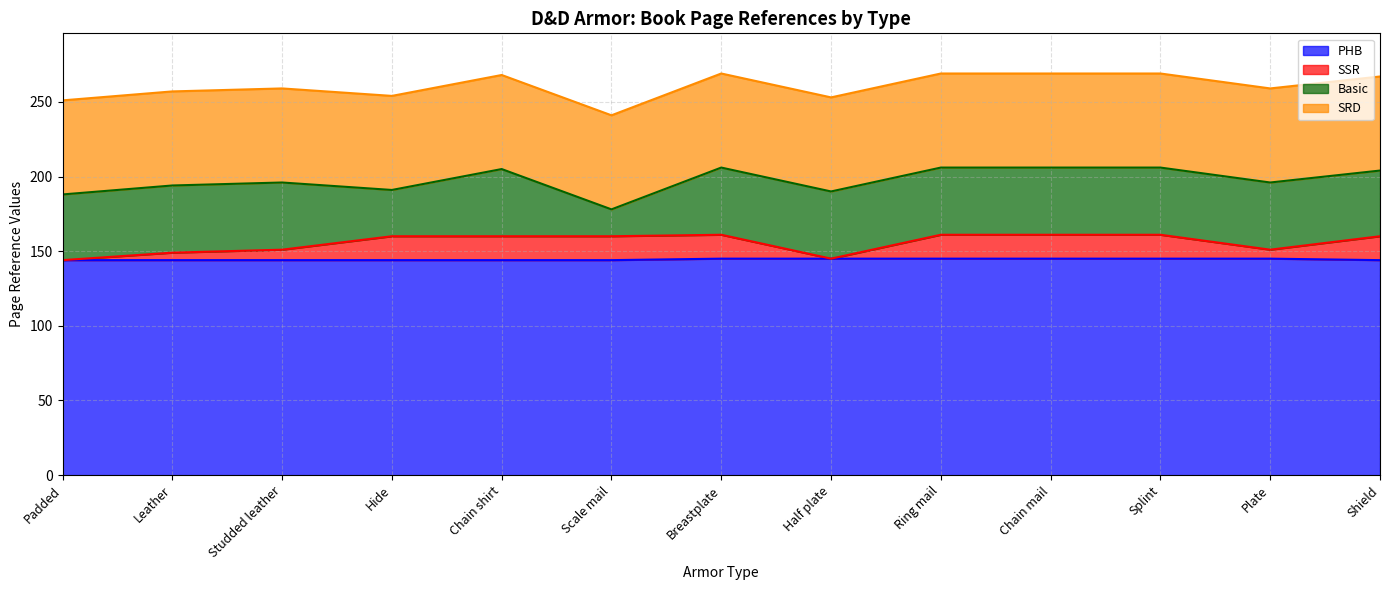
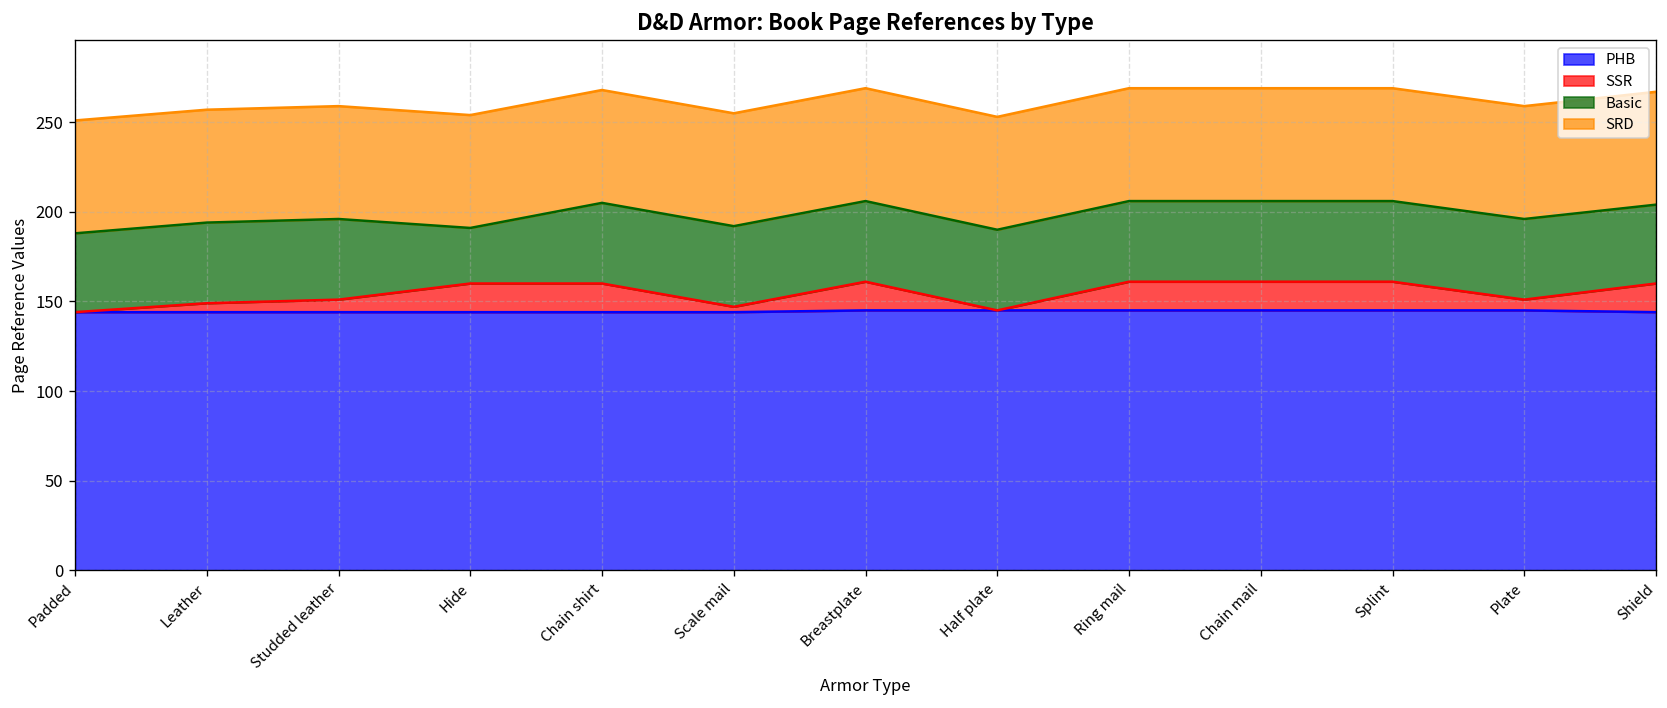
  {
    "PHB": {
      "Leather": 144,
      "Studded leather": 144,
      "Hide": 144,
      "Chain shirt": 144,
      "Scale mail": 144,
      "Breastplate": 145,
      "Ring mail": 145,
      "Chain mail": 145,
      "Splint": 145,
      "Plate": 145,
      "Shield": 144
    },
    "SSR": {
      "Leather": 5,
      "Studded leather": 7,
      "Hide": 16,
      "Chain shirt": 16,
-     "Scale mail": 16,
+     "Scale mail": 3,
      "Breastplate": 16,
      "Ring mail": 16,
      "Chain mail": 16,
      "Splint": 16,
      "Plate": 6,
      "Shield": 16
    },
    "Basic": {
      "Padded": 44,
      "Leather": 45,
      "Studded leather": 45,
      "Hide": 31,
      "Chain shirt": 45,
-     "Scale mail": 18,
+     "Scale mail": 45,
      "Breastplate": 45,
      "Half plate": 45,
      "Ring mail": 45,
      "Chain mail": 45,
      "Splint": 45,
      "Plate": 45,
      "Shield": 44
    },
    "SRD": {
      "Padded": 63,
      "Leather": 63,
      "Studded leather": 63,
      "Hide": 63,
      "Chain shirt": 63,
      "Scale mail": 63,
      "Breastplate": 63,
      "Half plate": 63,
      "Ring mail": 63,
      "Chain mail": 63,
      "Splint": 63,
      "Plate": 63,
      "Shield": 63
    }
  }
